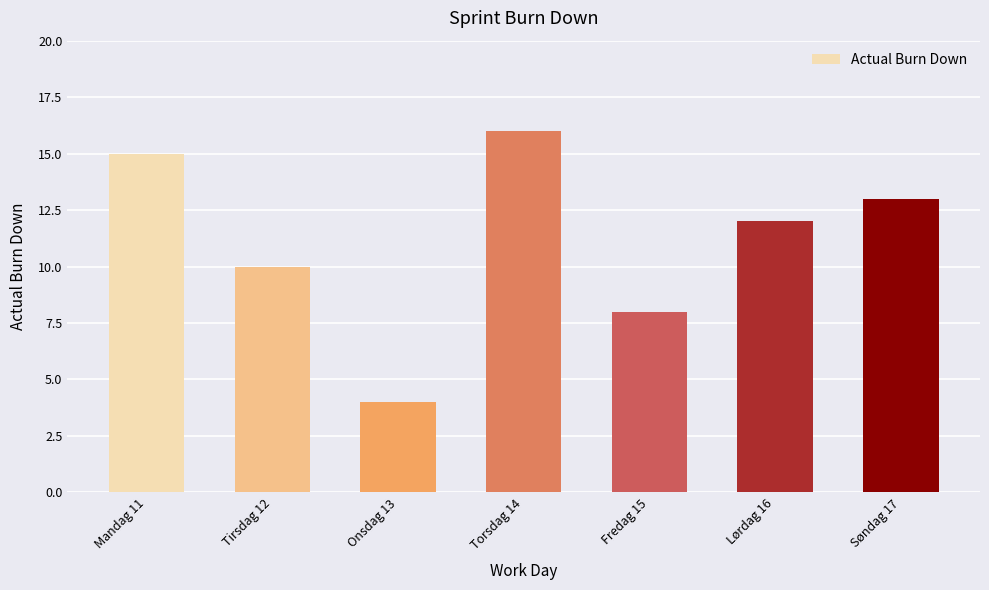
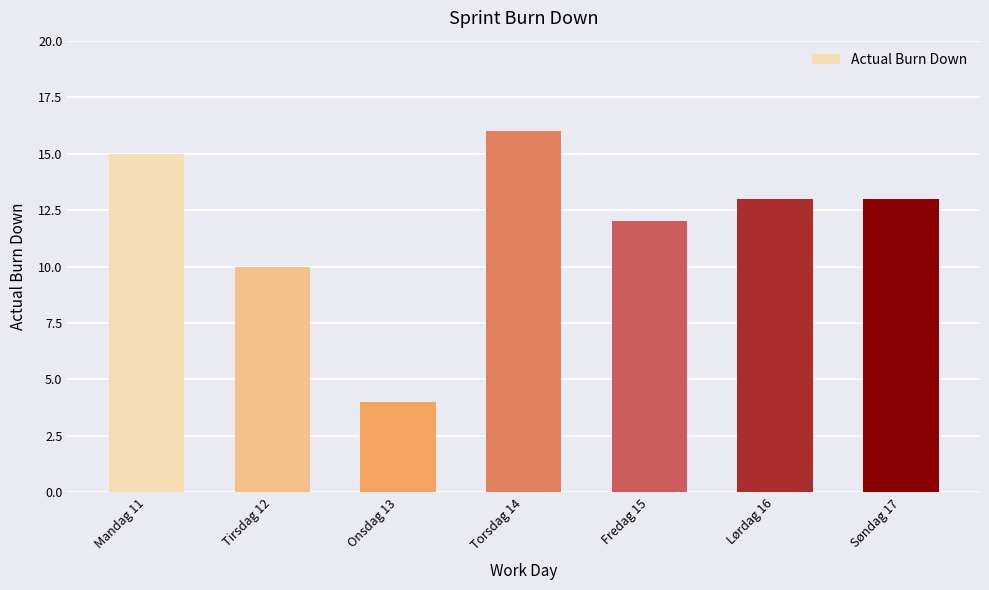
  {
    "Mandag 11": 15,
    "Tirsdag 12": 10,
    "Onsdag 13": 4,
    "Torsdag 14": 16,
-   "Fredag 15": 8,
-   "Lørdag 16": 12,
+   "Fredag 15": 12,
+   "Lørdag 16": 13,
    "Søndag 17": 13
  }
